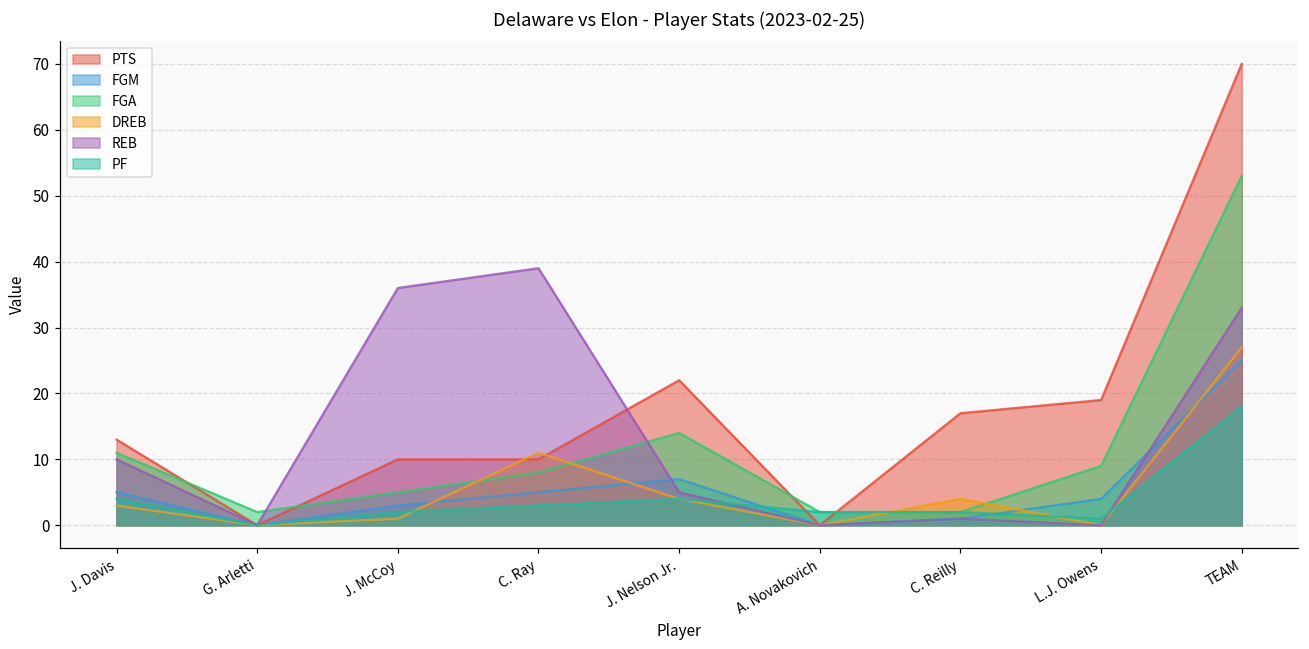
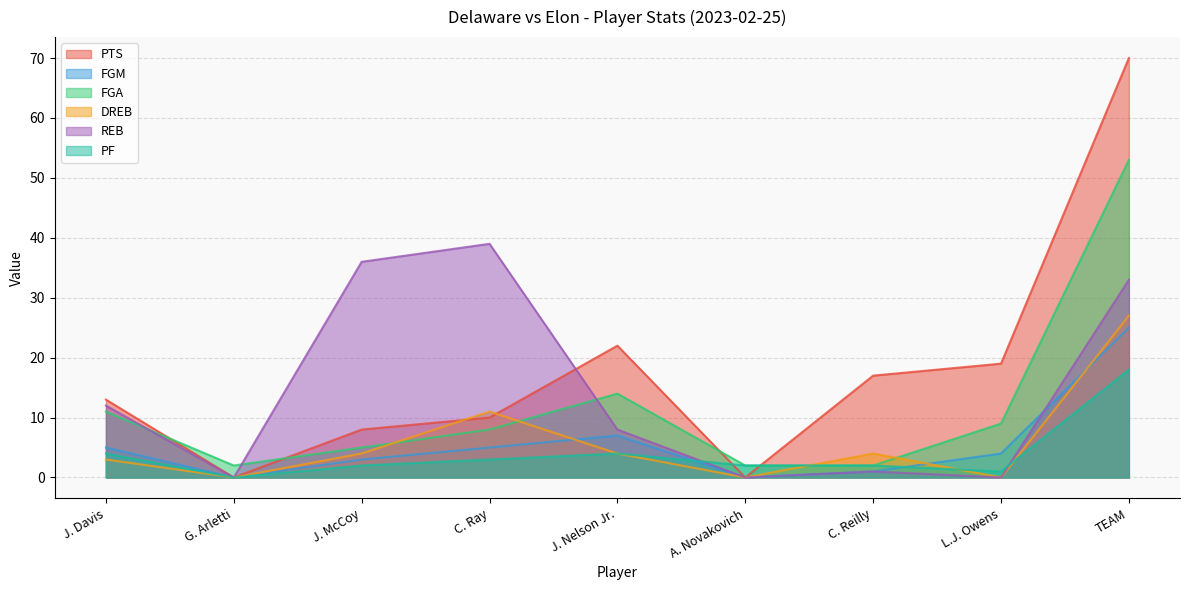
  {
    "PTS": {
      "J. Davis": 13,
-     "J. McCoy": 10,
+     "J. McCoy": 8,
      "C. Ray": 10,
      "J. Nelson Jr.": 22,
      "C. Reilly": 17,
      "L.J. Owens": 19,
      "TEAM": 70
    },
    "DREB": {
      "J. Davis": 3,
-     "J. McCoy": 1,
+     "J. McCoy": 4,
      "C. Ray": 11,
      "C. Reilly": 4,
      "TEAM": 27
    },
    "REB": {
-     "J. Davis": 10,
+     "J. Davis": 12,
      "J. McCoy": 36,
      "C. Ray": 39,
-     "J. Nelson Jr.": 5,
+     "J. Nelson Jr.": 8,
      "TEAM": 33
    }
  }
